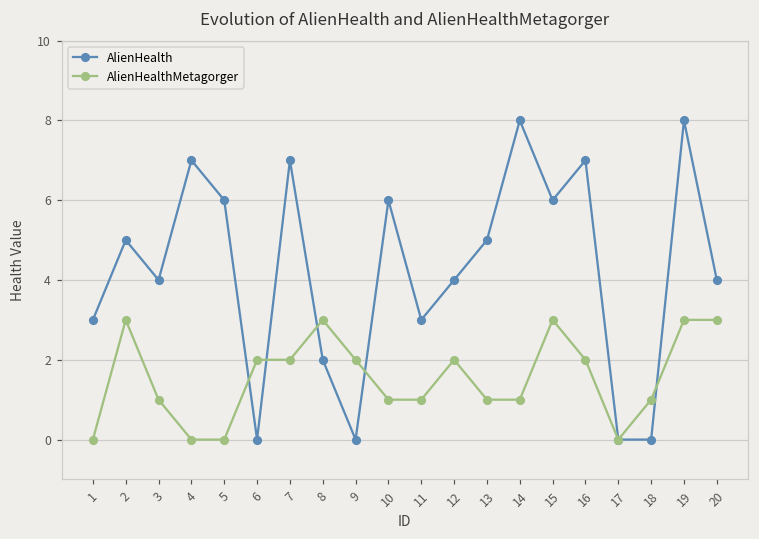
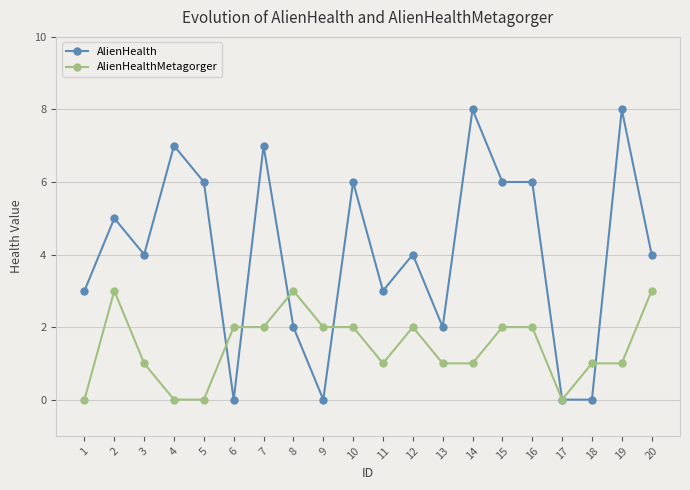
  {
    "AlienHealth": {
      "1": 3,
      "2": 5,
      "3": 4,
      "4": 7,
      "5": 6,
      "6": 0,
      "7": 7,
      "8": 2,
      "9": 0,
      "10": 6,
      "11": 3,
      "12": 4,
-     "13": 5,
+     "13": 2,
      "14": 8,
      "15": 6,
-     "16": 7,
+     "16": 6,
      "18": 0,
      "19": 8,
      "20": 4
    },
    "AlienHealthMetagorger": {
      "1": 0,
      "2": 3,
      "3": 1,
      "4": 0,
      "5": 0,
      "6": 2,
      "7": 2,
      "8": 3,
      "9": 2,
-     "10": 1,
+     "10": 2,
      "11": 1,
      "12": 2,
      "13": 1,
      "14": 1,
-     "15": 3,
+     "15": 2,
      "16": 2,
      "18": 1,
-     "19": 3,
+     "19": 1,
      "20": 3
    }
  }
